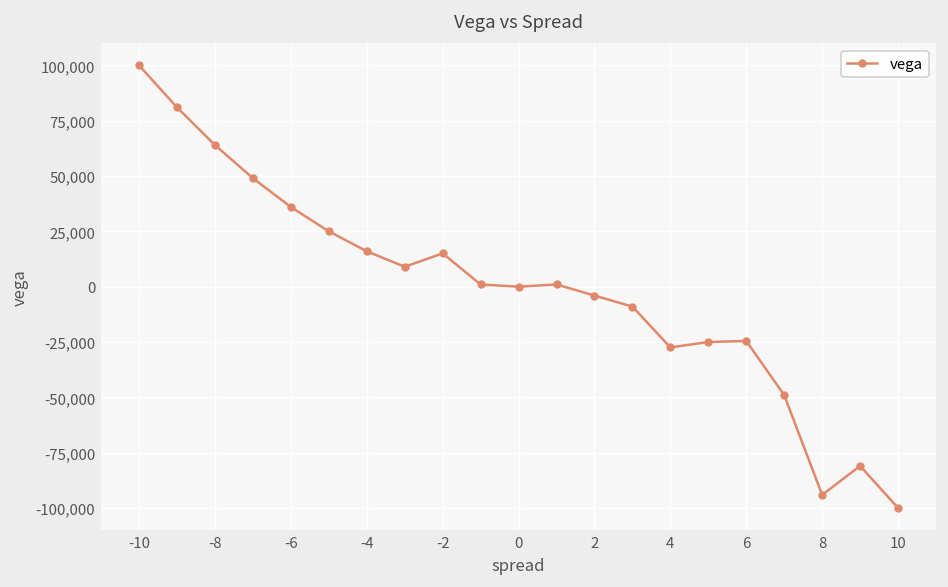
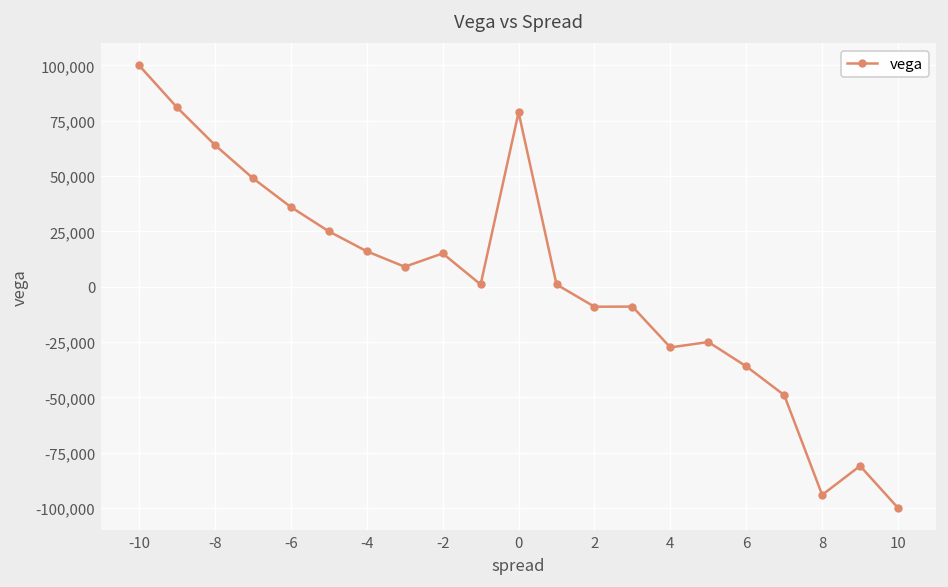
  {
    "-10": "100,000",
    "-8": "64,000",
    "-6": "36,000",
    "-4": "16,000",
    "-2": "15,000",
-   "0": "0",
-   "2": "-4,000",
+   "0": "79,000",
+   "2": "-9,000",
    "4": "-27,000",
-   "6": "-25,000",
+   "6": "-36,000",
    "8": "-94,000",
    "10": "-100,000"
  }
